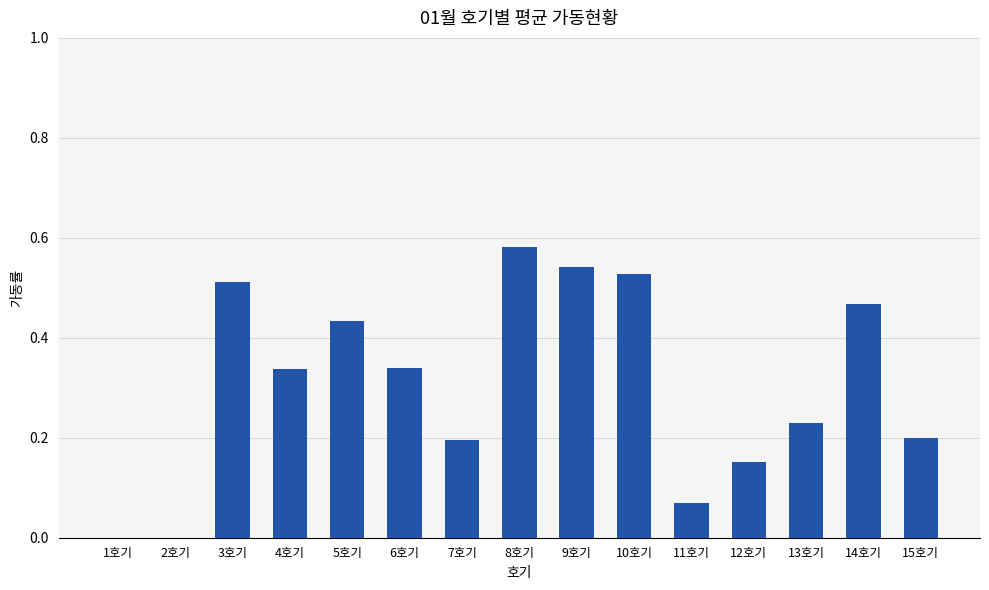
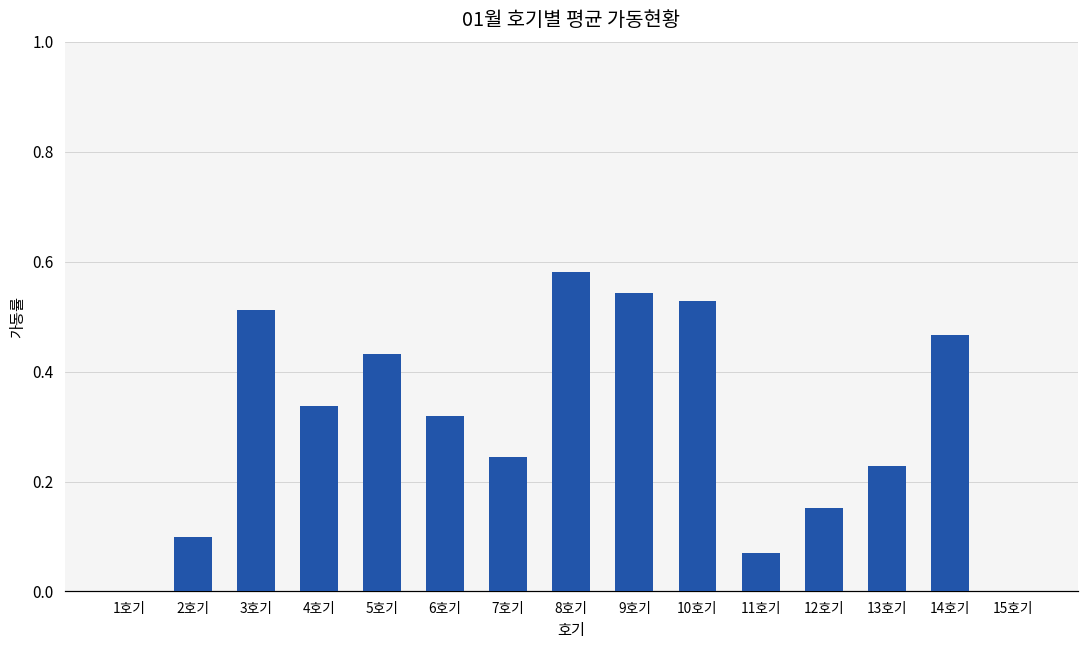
  {
    "1호기": 0.00,
-   "2호기": 0.0,
+   "2호기": 0.1,
    "3호기": 0.51,
    "4호기": 0.34,
    "5호기": 0.43,
-   "6호기": 0.34,
-   "7호기": 0.19,
+   "6호기": 0.32,
+   "7호기": 0.24,
    "8호기": 0.58,
    "9호기": 0.54,
    "10호기": 0.53,
    "11호기": 0.07,
    "12호기": 0.15,
    "13호기": 0.23,
    "14호기": 0.47,
-   "15호기": 0.2
+   "15호기": 0.0
  }
